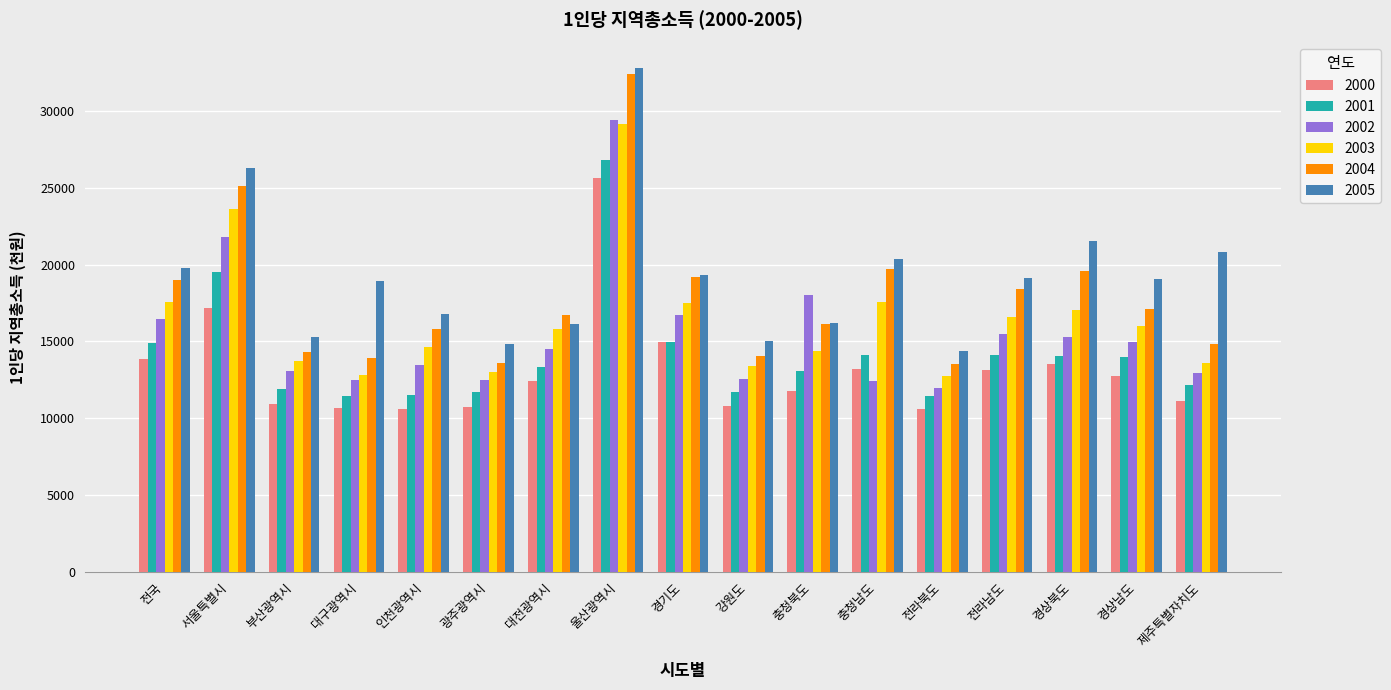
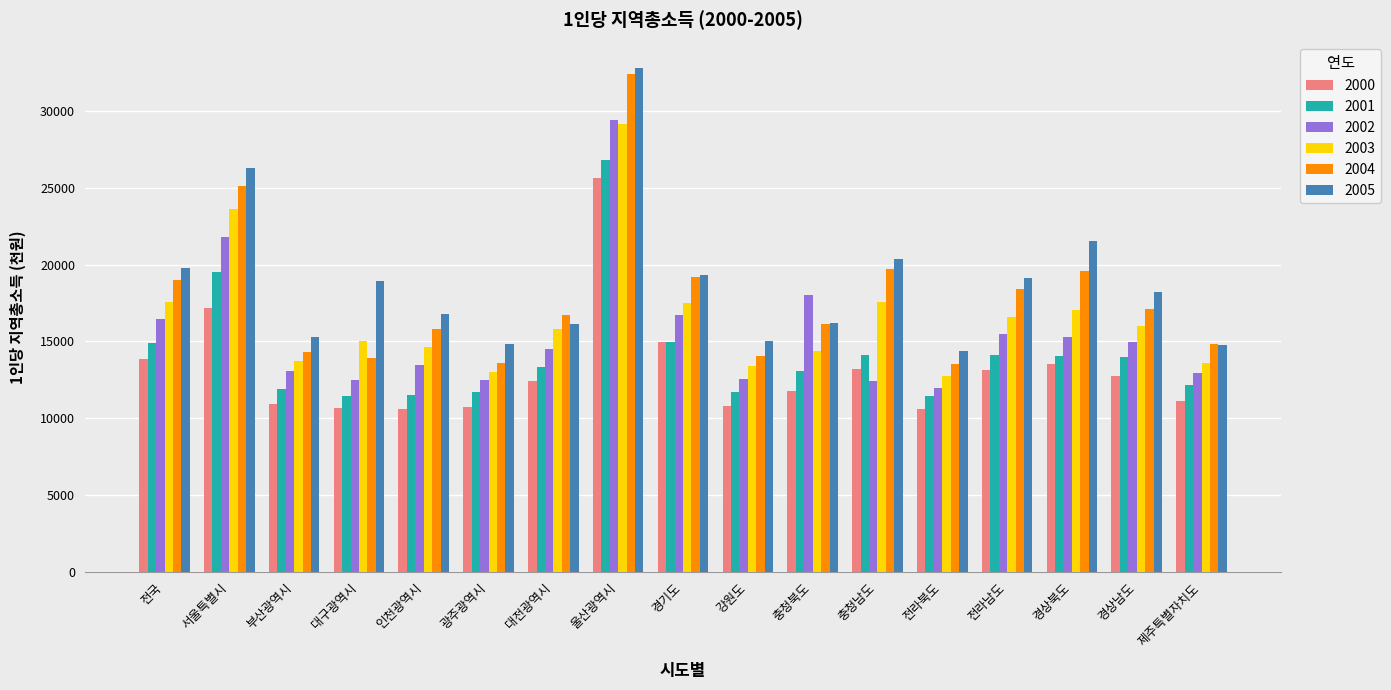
  {
    "2000": {
      "전국": 13900,
      "서울특별시": 17200,
      "부산광역시": 10900,
      "대구광역시": 10700,
      "인천광역시": 10600,
      "광주광역시": 10800,
      "대전광역시": 12400,
      "울산광역시": 25600,
      "경기도": 14900,
      "강원도": 10800,
      "충청북도": 11800,
      "충청남도": 13200,
      "전라북도": 10600,
      "전라남도": 13200,
      "경상북도": 13500,
      "경상남도": 12800,
      "제주특별자치도": 11200
    },
    "2001": {
      "전국": 14900,
      "서울특별시": 19500,
      "부산광역시": 11900,
      "대구광역시": 11500,
      "인천광역시": 11500,
      "광주광역시": 11700,
      "대전광역시": 13300,
      "울산광역시": 26800,
      "경기도": 14900,
      "강원도": 11700,
      "충청북도": 13100,
      "충청남도": 14100,
      "전라북도": 11400,
      "전라남도": 14100,
      "경상북도": 14100,
      "경상남도": 14000,
      "제주특별자치도": 12200
    },
    "2002": {
      "전국": 16400,
      "서울특별시": 21800,
      "부산광역시": 13100,
      "대구광역시": 12500,
      "인천광역시": 13500,
      "광주광역시": 12500,
      "대전광역시": 14500,
      "울산광역시": 29400,
      "경기도": 16700,
      "강원도": 12600,
      "충청북도": 18000,
      "충청남도": 12400,
      "전라북도": 12000,
      "전라남도": 15500,
      "경상북도": 15300,
      "경상남도": 15000,
      "제주특별자치도": 13000
    },
    "2003": {
      "전국": 17500,
      "서울특별시": 23600,
      "부산광역시": 13800,
-     "대구광역시": 12900,
+     "대구광역시": 15000,
      "인천광역시": 14600,
      "광주광역시": 13000,
      "대전광역시": 15800,
      "울산광역시": 29200,
      "경기도": 17500,
      "강원도": 13400,
      "충청북도": 14400,
      "충청남도": 17600,
      "전라북도": 12800,
      "전라남도": 16600,
      "경상북도": 17000,
      "경상남도": 16000,
      "제주특별자치도": 13600
    },
    "2004": {
      "전국": 19000,
      "서울특별시": 25100,
      "부산광역시": 14300,
      "대구광역시": 13900,
      "인천광역시": 15800,
      "광주광역시": 13600,
      "대전광역시": 16700,
      "울산광역시": 32400,
      "경기도": 19200,
      "강원도": 14100,
      "충청북도": 16100,
      "충청남도": 19700,
      "전라북도": 13500,
      "전라남도": 18400,
      "경상북도": 19600,
      "경상남도": 17100,
      "제주특별자치도": 14900
    },
    "2005": {
      "전국": 19800,
      "서울특별시": 26300,
      "부산광역시": 15300,
      "대구광역시": 18900,
      "인천광역시": 16800,
      "광주광역시": 14800,
      "대전광역시": 16100,
      "울산광역시": 32800,
      "경기도": 19300,
      "강원도": 15000,
      "충청북도": 16200,
      "충청남도": 20400,
      "전라북도": 14400,
      "전라남도": 19100,
      "경상북도": 21500,
-     "경상남도": 19000,
-     "제주특별자치도": 20800
+     "경상남도": 18200,
+     "제주특별자치도": 14800
    }
  }
